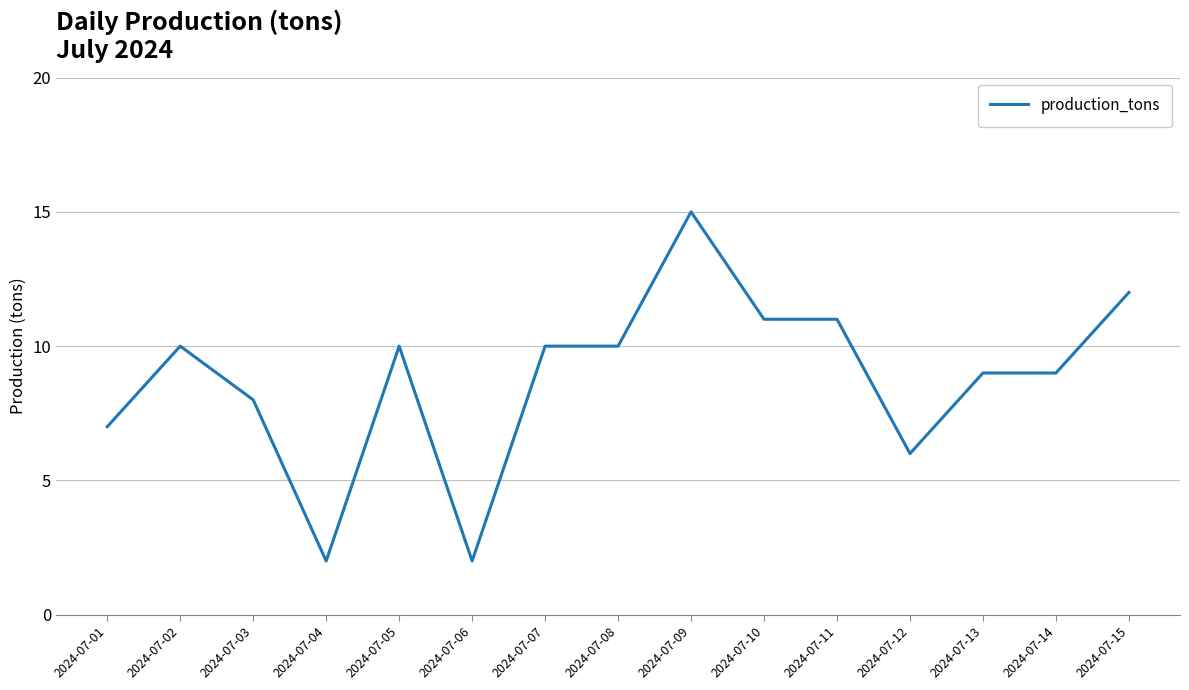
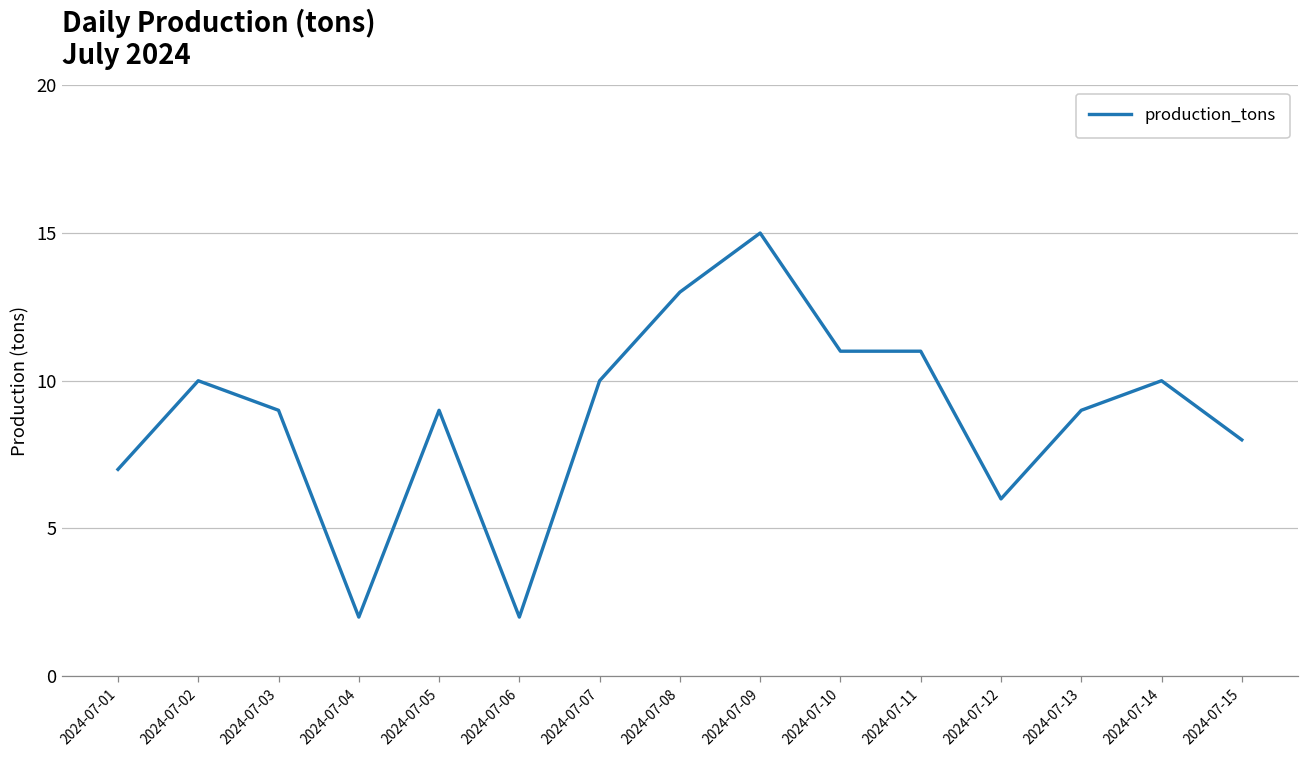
  {
    "2024-07-01": 7,
    "2024-07-02": 10,
-   "2024-07-03": 8,
+   "2024-07-03": 9,
    "2024-07-04": 2,
-   "2024-07-05": 10,
+   "2024-07-05": 9,
    "2024-07-06": 2,
    "2024-07-07": 10,
-   "2024-07-08": 10,
+   "2024-07-08": 13,
    "2024-07-09": 15,
    "2024-07-10": 11,
    "2024-07-11": 11,
    "2024-07-12": 6,
    "2024-07-13": 9,
-   "2024-07-14": 9,
-   "2024-07-15": 12
+   "2024-07-14": 10,
+   "2024-07-15": 8
  }
